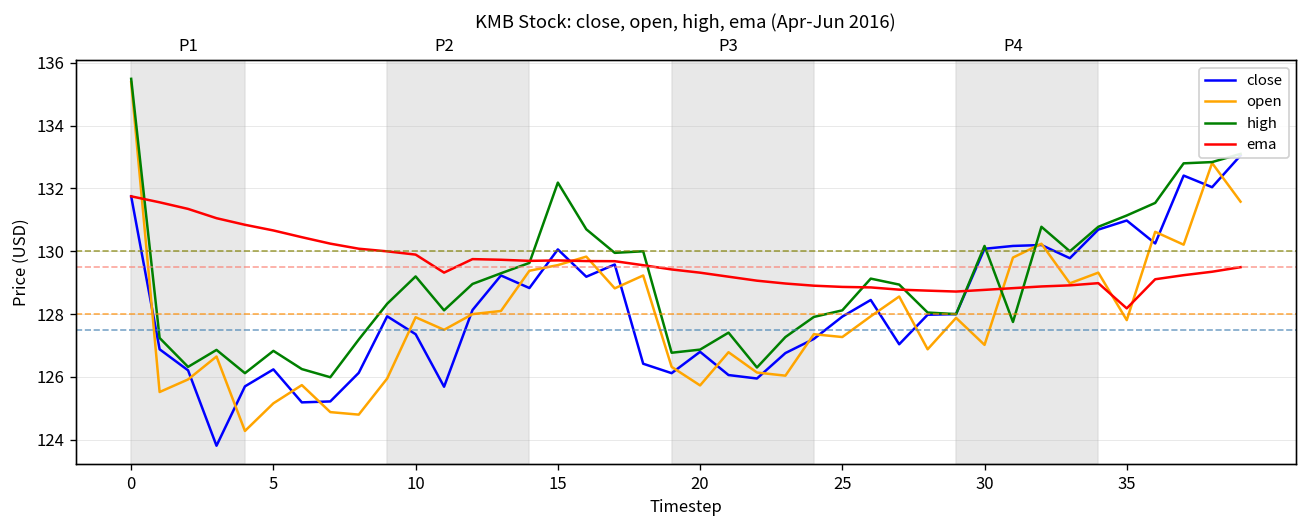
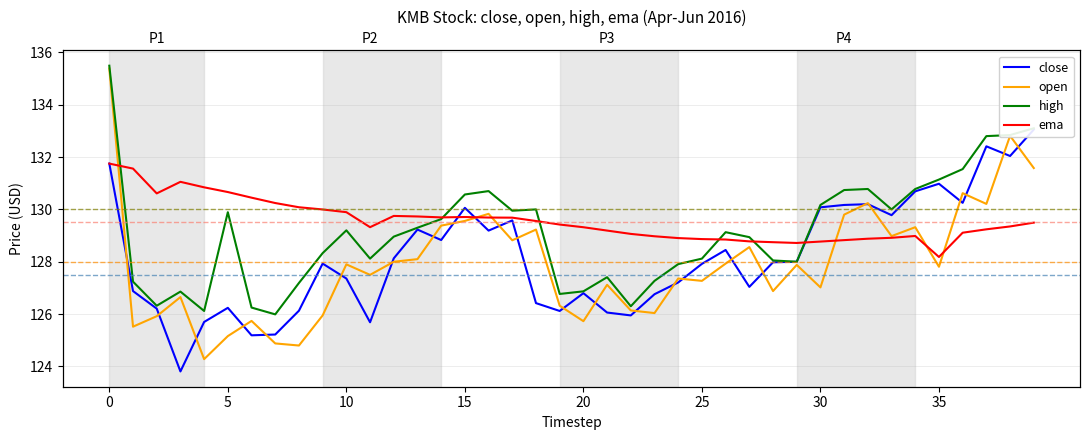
  {
    "close": {
      "P1": 126.2,
      "5": 126.2,
      "10": 127.4,
      "P2": 125.7,
      "15": 130.1,
      "P3": 126.1,
      "25": 127.9,
      "P4": 130.2,
      "35": 131.0
    },
    "open": {
      "0": 135.4,
      "P1": 125.9,
      "5": 125.2,
      "10": 127.9,
      "P2": 127.5,
      "15": 129.6,
      "20": 125.7,
-     "P3": 126.8,
+     "P3": 127.1,
      "25": 127.3,
      "30": 127.0,
      "P4": 129.8,
      "35": 127.8
    },
    "high": {
      "0": 135.5,
      "P1": 126.3,
-     "5": 126.8,
+     "5": 129.9,
      "10": 129.2,
      "P2": 128.1,
-     "15": 132.2,
+     "15": 130.6,
      "P3": 127.4,
      "25": 128.1,
-     "P4": 127.7,
+     "P4": 130.7,
      "35": 131.1
    },
    "ema": {
-     "P1": 131.3,
+     "P1": 130.6,
      "5": 130.7,
      "10": 129.9,
      "P2": 129.3,
      "15": 129.7,
      "20": 129.3,
      "P3": 129.2,
      "25": 128.9,
      "30": 128.8,
      "P4": 128.8,
      "35": 128.2
    }
  }
